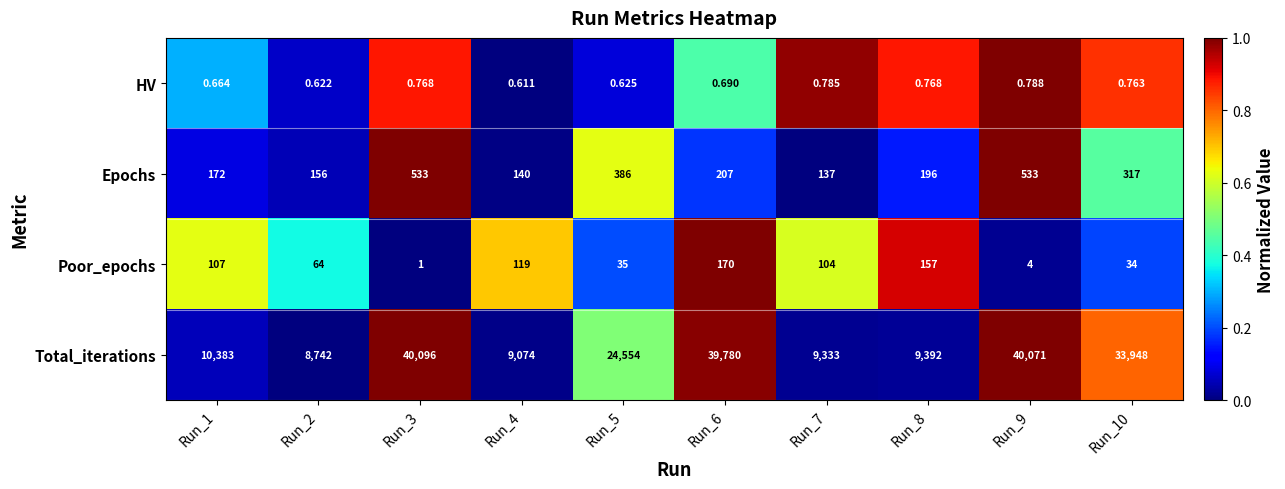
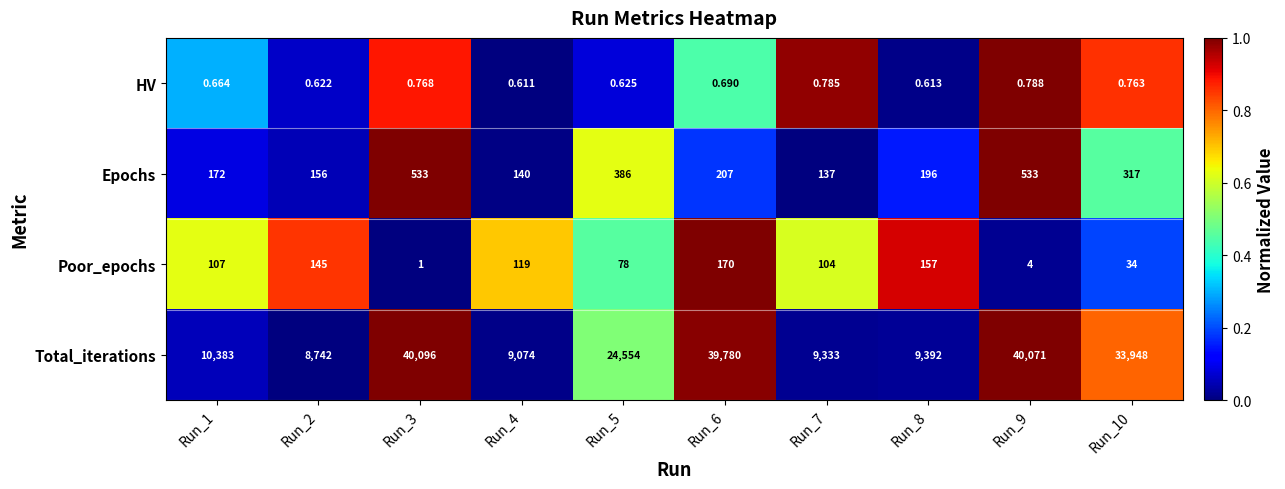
  {
    "HV": {
      "Run_1": "0.664",
      "Run_2": "0.622",
      "Run_3": "0.768",
      "Run_4": "0.611",
      "Run_5": "0.625",
      "Run_6": "0.690",
      "Run_7": "0.785",
-     "Run_8": "0.768",
+     "Run_8": "0.613",
      "Run_9": "0.788",
      "Run_10": "0.763"
    },
    "Epochs": {
      "Run_1": "172",
      "Run_2": "156",
      "Run_3": "533",
      "Run_4": "140",
      "Run_5": "386",
      "Run_6": "207",
      "Run_7": "137",
      "Run_8": "196",
      "Run_9": "533",
      "Run_10": "317"
    },
    "Poor_epochs": {
      "Run_1": "107",
-     "Run_2": "64",
+     "Run_2": "145",
      "Run_3": "1",
      "Run_4": "119",
-     "Run_5": "35",
+     "Run_5": "78",
      "Run_6": "170",
      "Run_7": "104",
      "Run_8": "157",
      "Run_9": "4",
      "Run_10": "34"
    },
    "Total_iterations": {
      "Run_1": "10,383",
      "Run_2": "8,742",
      "Run_3": "40,096",
      "Run_4": "9,074",
      "Run_5": "24,554",
      "Run_6": "39,780",
      "Run_7": "9,333",
      "Run_8": "9,392",
      "Run_9": "40,071",
      "Run_10": "33,948"
    }
  }
